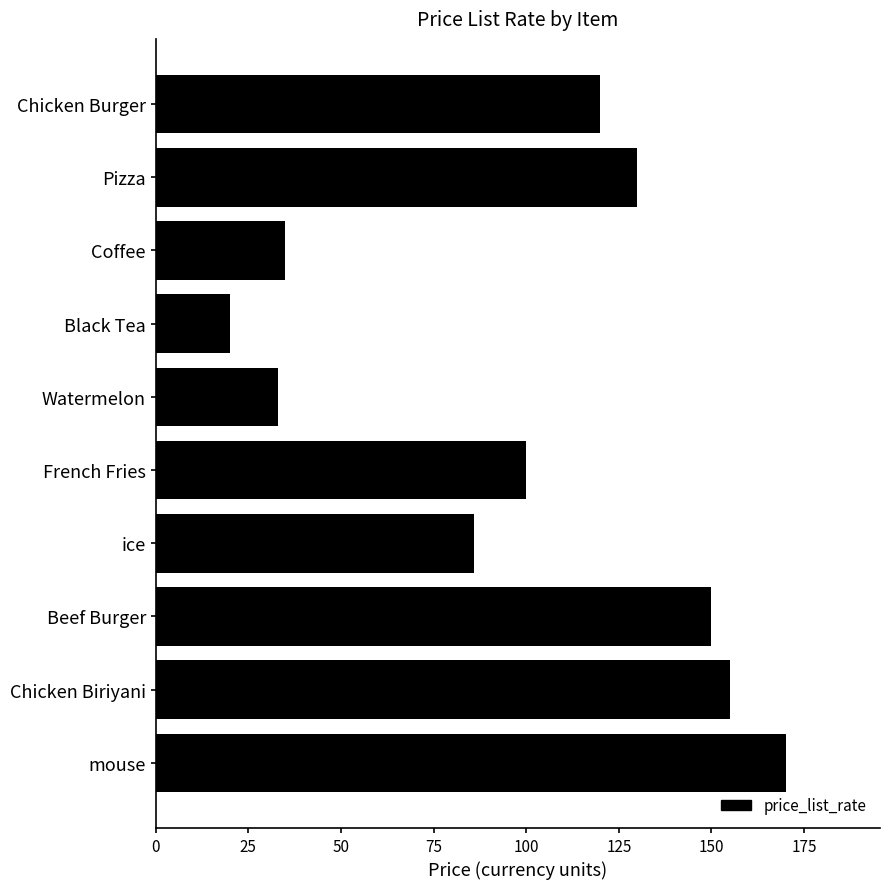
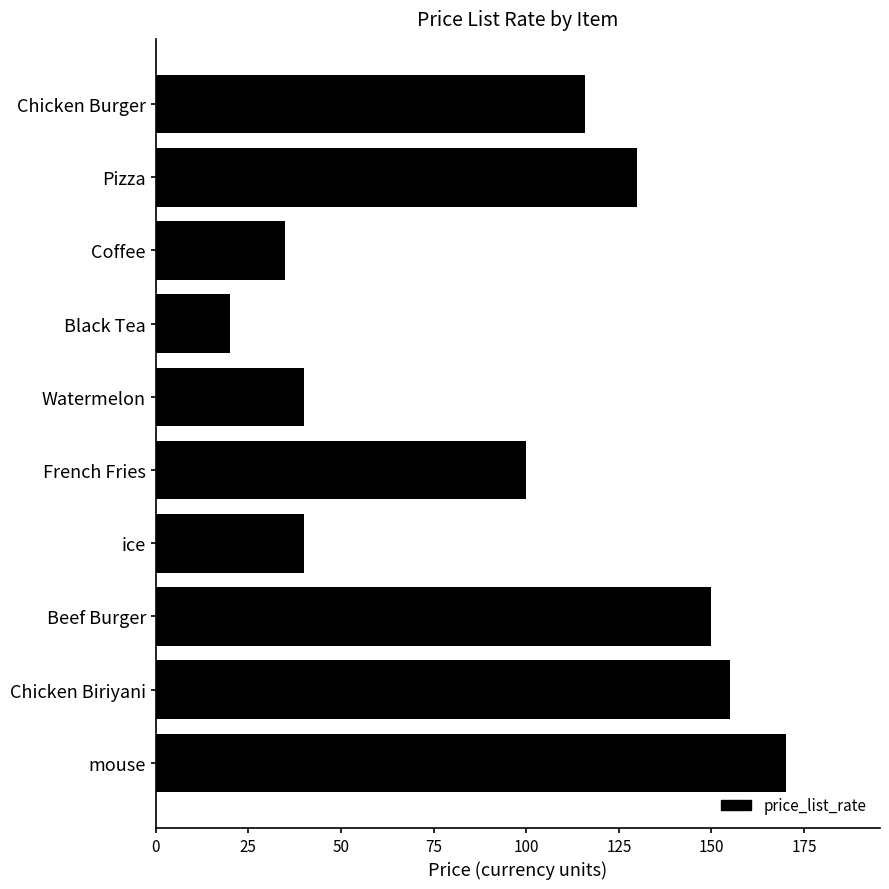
  {
-   "Chicken Burger": 120,
+   "Chicken Burger": 116,
    "Pizza": 130,
    "Coffee": 35,
    "Black Tea": 20,
-   "Watermelon": 33,
+   "Watermelon": 40,
    "French Fries": 100,
-   "ice": 86,
+   "ice": 40,
    "Beef Burger": 150,
    "Chicken Biriyani": 155,
    "mouse": 170
  }
